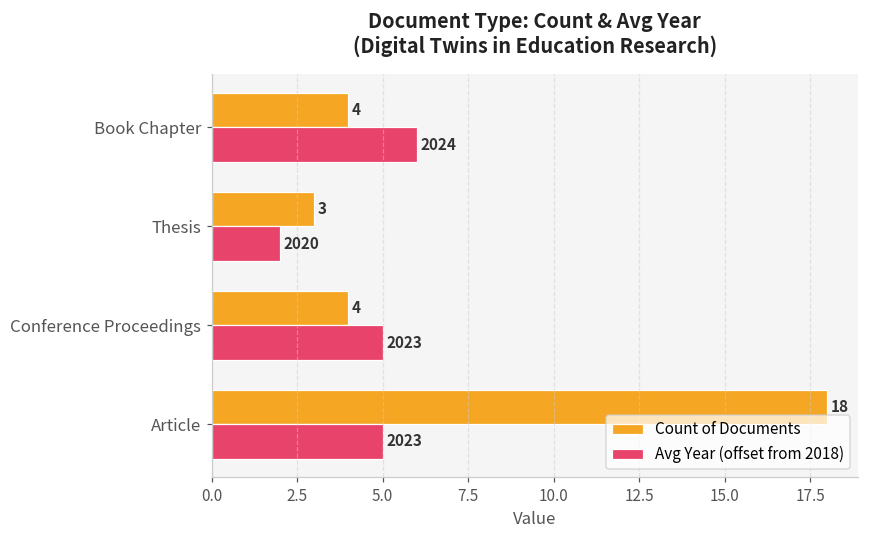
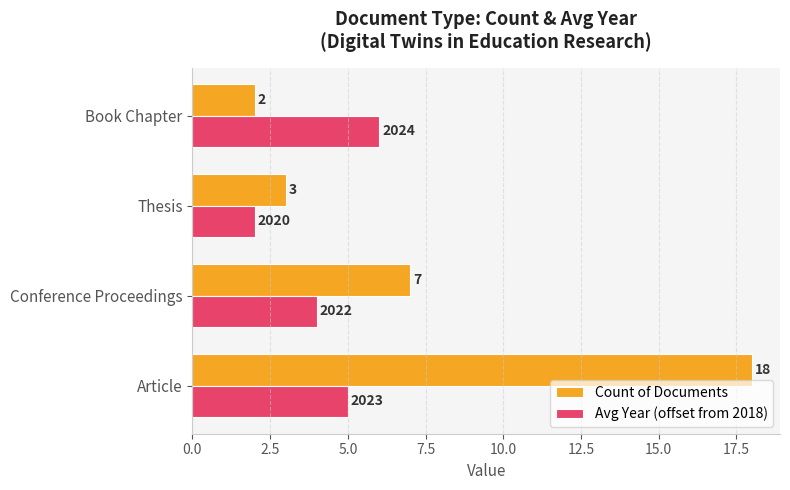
  {
    "Count of Documents": {
-     "Book Chapter": 4,
+     "Book Chapter": 2,
      "Thesis": 3,
-     "Conference Proceedings": 4,
+     "Conference Proceedings": 7,
      "Article": 18
    },
    "Avg Year (offset from 2018)": {
-     "Conference Proceedings": 2023
+     "Conference Proceedings": 2022
    }
  }
